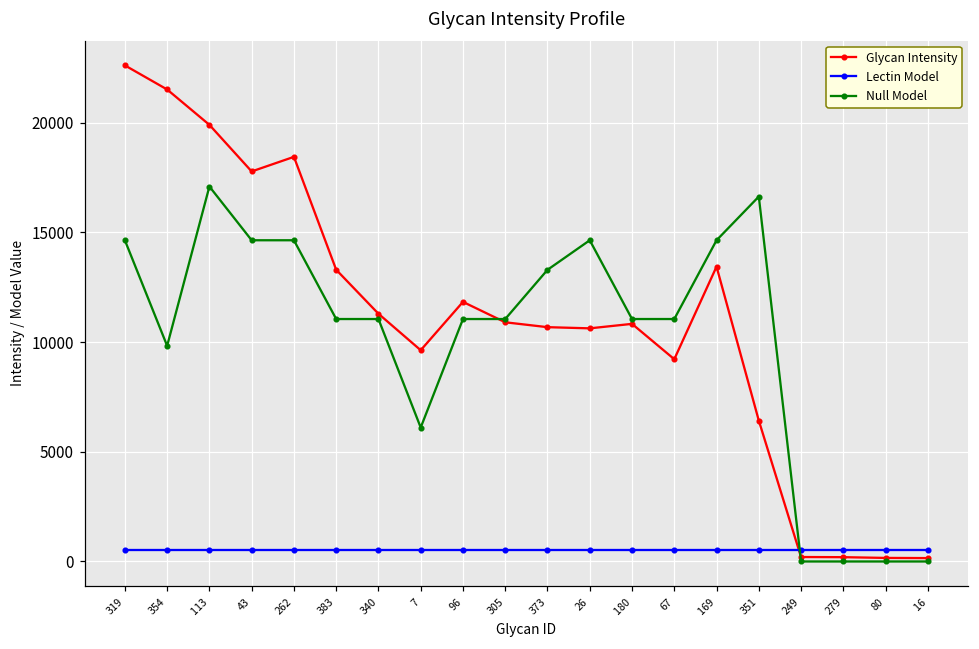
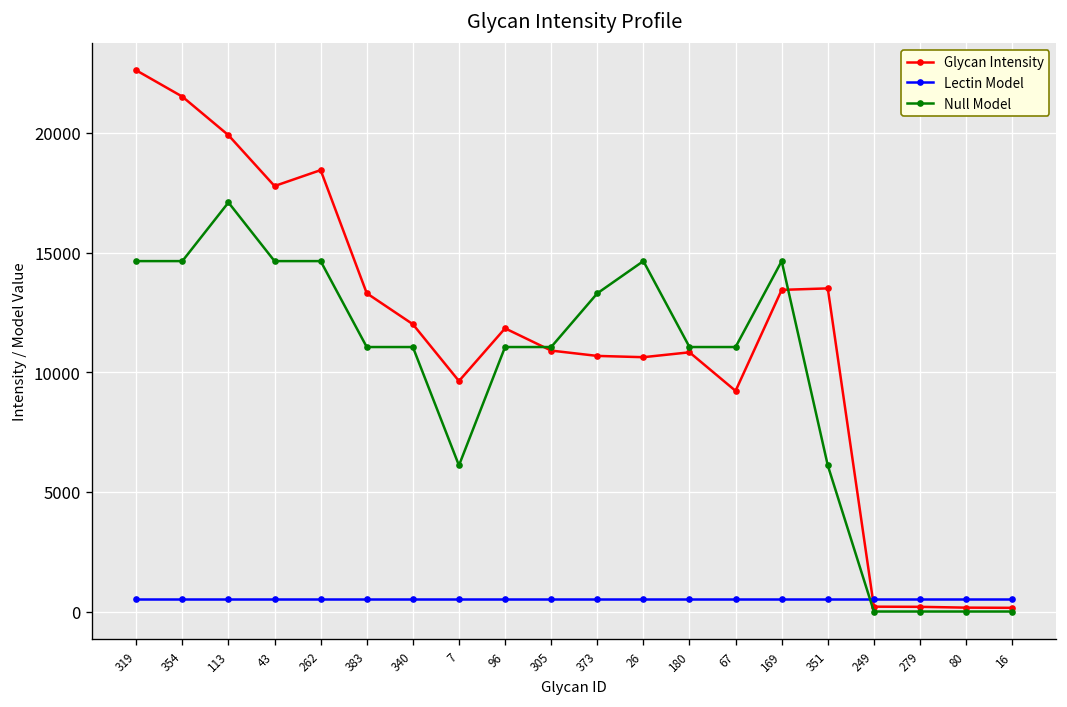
  {
    "Glycan Intensity": {
      "319": 22600,
      "354": 21500,
      "113": 19900,
      "43": 17800,
      "262": 18400,
      "383": 13300,
-     "340": 11300,
+     "340": 12000,
      "7": 9600,
      "96": 11800,
      "305": 10900,
      "373": 10700,
      "26": 10600,
      "180": 10800,
      "67": 9200,
      "169": 13400,
-     "351": 6400,
+     "351": 13500,
      "249": 200,
      "279": 200,
      "80": 200,
      "16": 200
    },
    "Lectin Model": {
      "319": 500,
      "354": 500,
      "113": 500,
      "43": 500,
      "262": 500,
      "383": 500,
      "340": 500,
      "7": 500,
      "96": 500,
      "305": 500,
      "373": 500,
      "26": 500,
      "180": 500,
      "67": 500,
      "169": 500,
      "351": 500,
      "249": 500,
      "279": 500,
      "80": 500,
      "16": 500
    },
    "Null Model": {
      "319": 14600,
-     "354": 9800,
+     "354": 14600,
      "113": 17100,
      "43": 14600,
      "262": 14600,
      "383": 11100,
      "340": 11100,
      "7": 6100,
      "96": 11100,
      "305": 11100,
      "373": 13300,
      "26": 14600,
      "180": 11100,
      "67": 11100,
      "169": 14600,
-     "351": 16600,
+     "351": 6100,
      "249": 0,
      "279": 0,
      "80": 0,
      "16": 0
    }
  }
